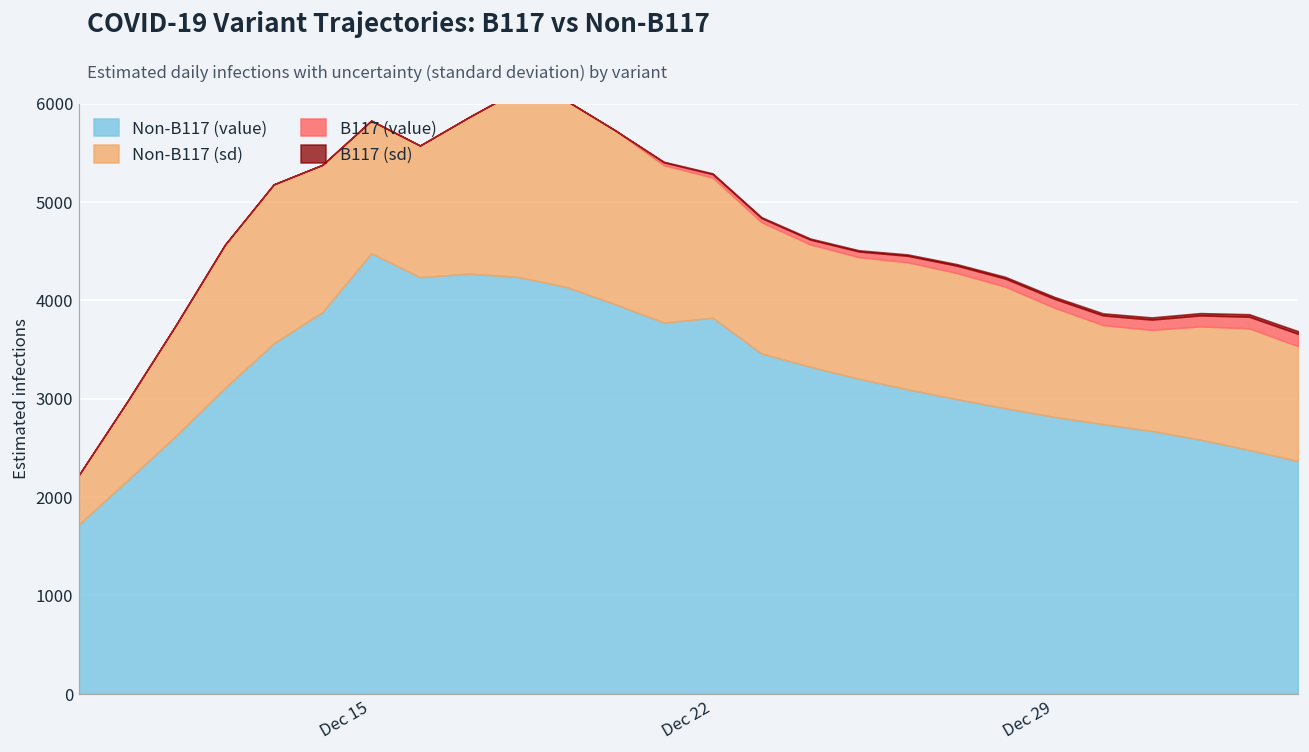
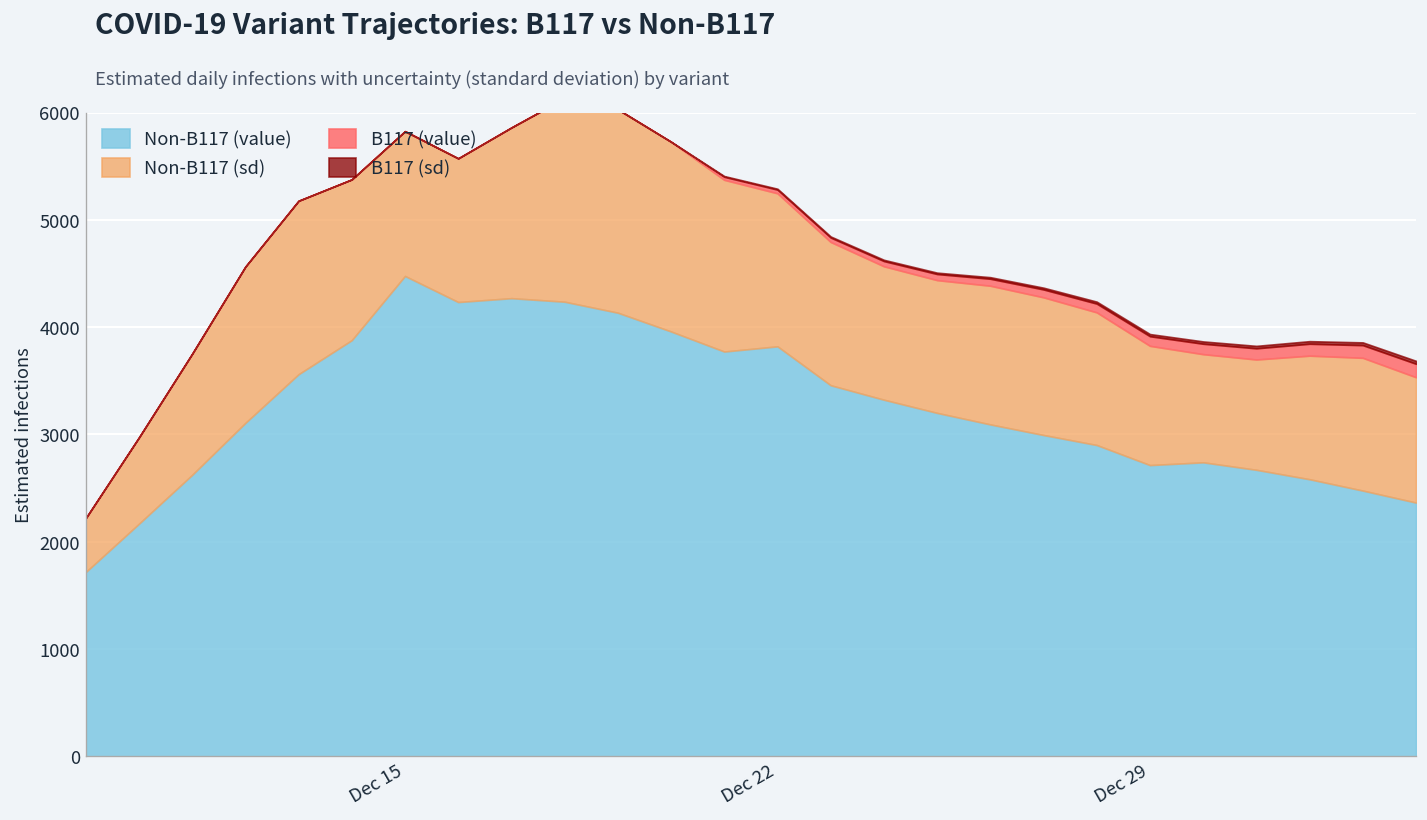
  {
    "Non-B117 (value)": {
      "Dec 15": 4500,
      "Dec 22": 3800,
-     "Dec 29": 2800
+     "Dec 29": 2700
    }
  }
